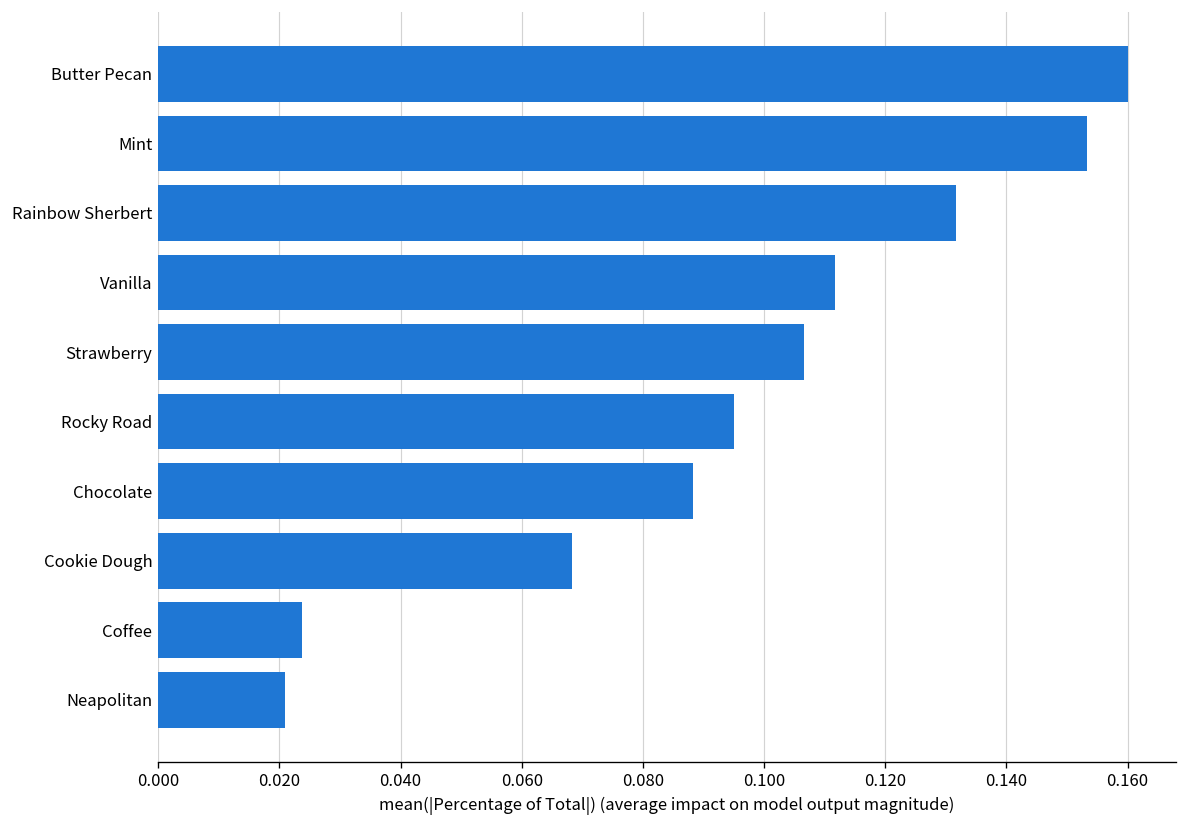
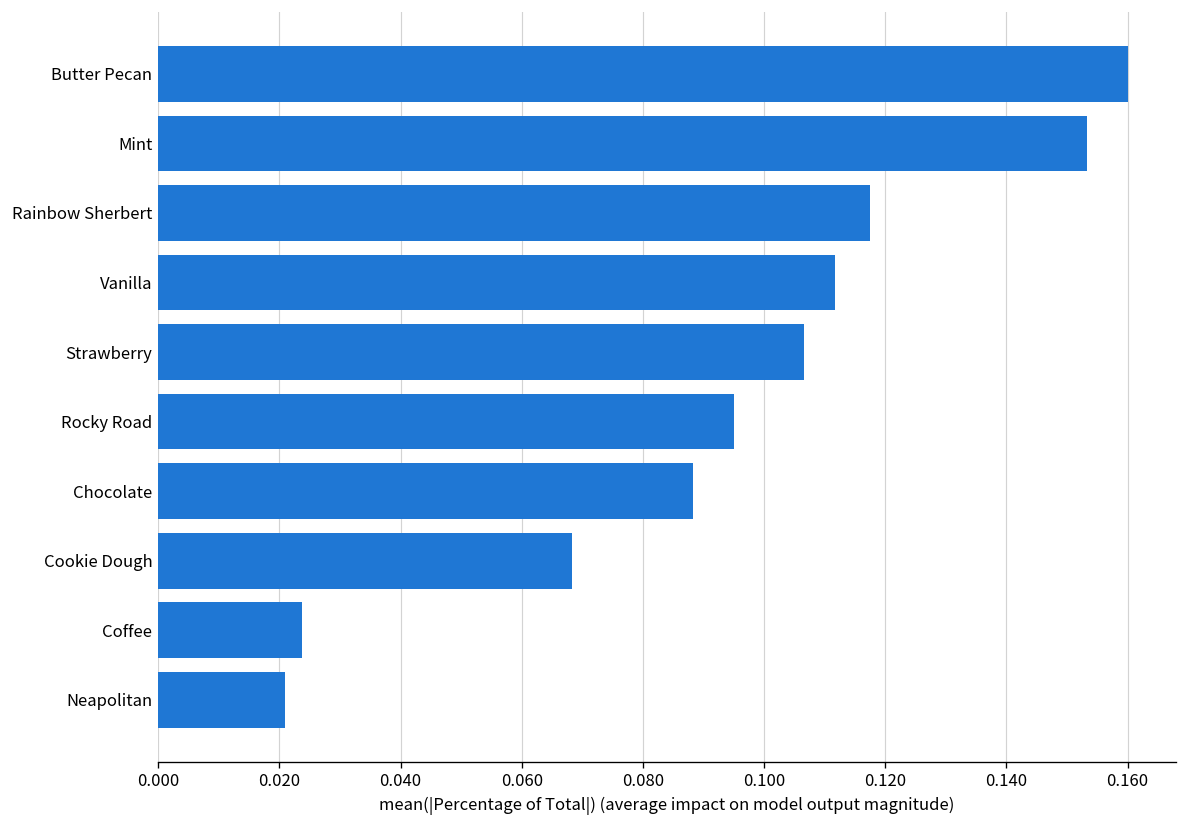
  {
    "Butter Pecan": 0.160,
    "Mint": 0.153,
-   "Rainbow Sherbert": 0.132,
+   "Rainbow Sherbert": 0.117,
    "Vanilla": 0.112,
    "Strawberry": 0.107,
    "Rocky Road": 0.095,
    "Chocolate": 0.088,
    "Cookie Dough": 0.068,
    "Coffee": 0.024,
    "Neapolitan": 0.021
  }
